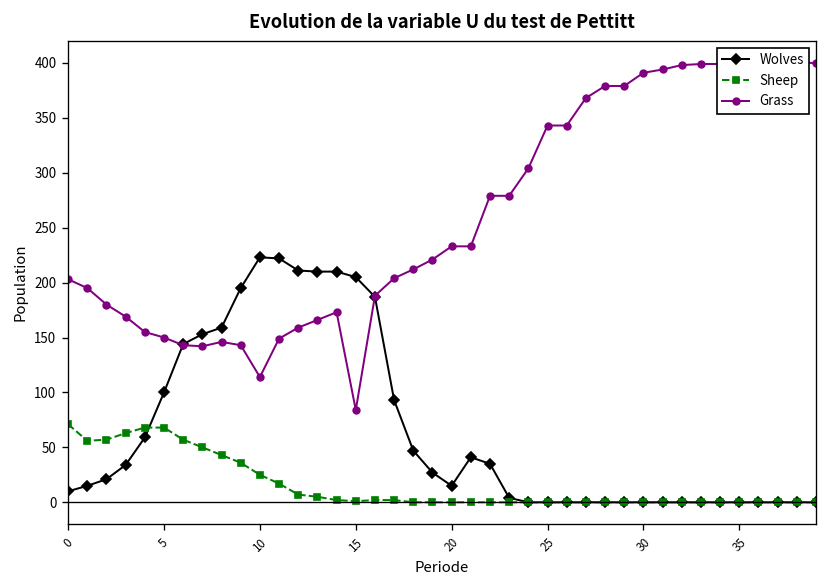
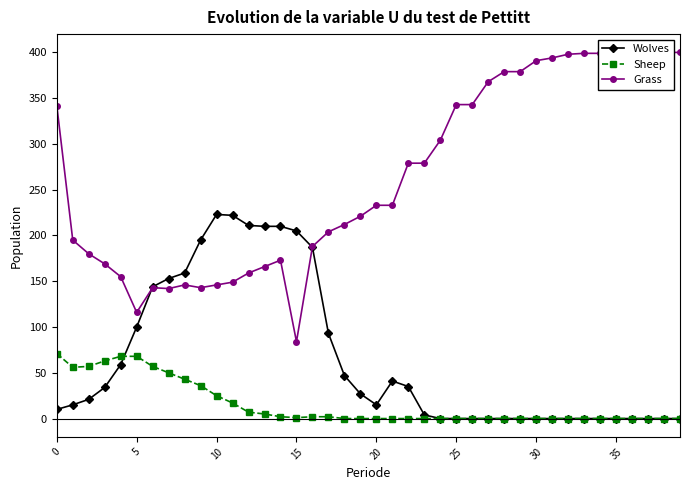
  {
    "Wolves": {
      "0": 10,
      "5": 100,
      "10": 220,
      "15": 210,
      "20": 20
    },
    "Sheep": {
      "0": 70,
      "5": 70,
      "10": 30,
      "15": 0,
      "20": 0
    },
    "Grass": {
-     "0": 200,
-     "5": 150,
-     "10": 110,
+     "0": 340,
+     "5": 120,
+     "10": 150,
      "15": 80,
      "20": 230,
      "25": 340,
      "30": 390
    }
  }
